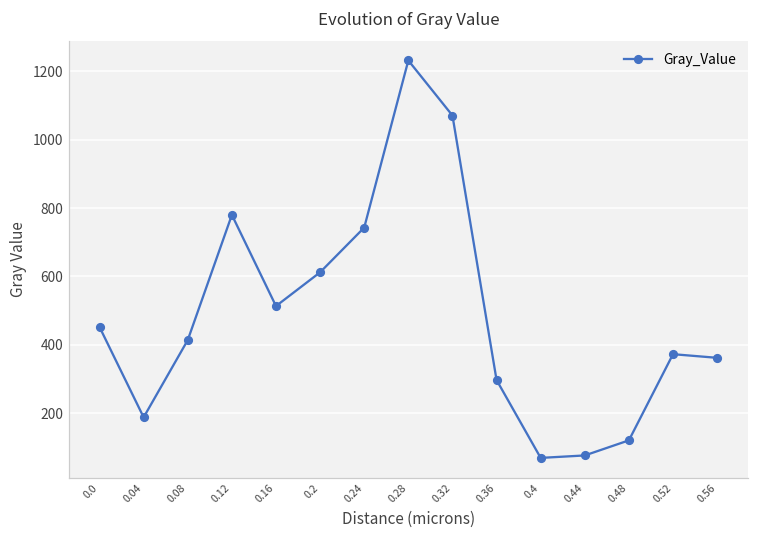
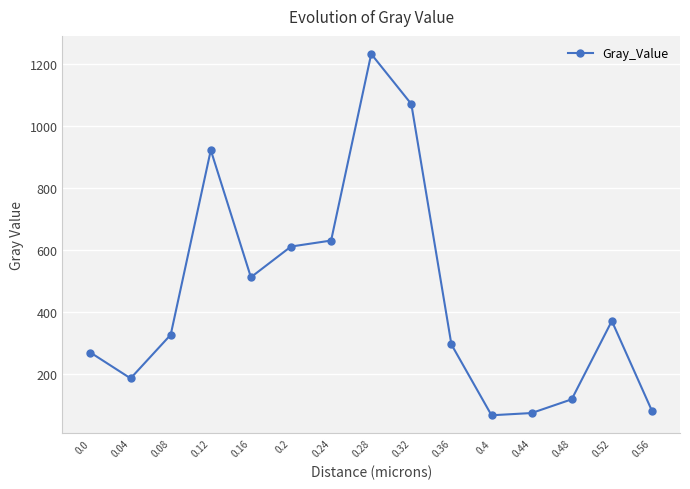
  {
-   "0.0": 450,
+   "0.0": 270,
    "0.04": 190,
-   "0.08": 410,
-   "0.12": 780,
+   "0.08": 330,
+   "0.12": 920,
    "0.16": 510,
    "0.2": 610,
-   "0.24": 740,
+   "0.24": 630,
    "0.28": 1230,
    "0.32": 1070,
    "0.36": 300,
    "0.4": 70,
    "0.44": 80,
    "0.48": 120,
    "0.52": 370,
-   "0.56": 360
+   "0.56": 80
  }
